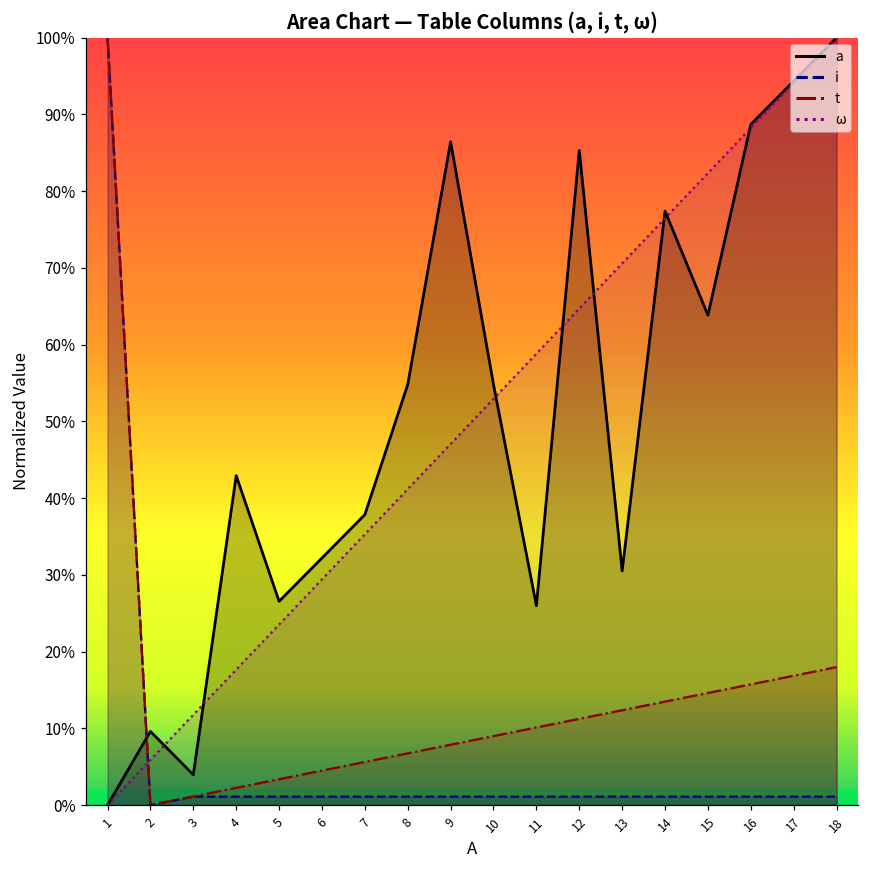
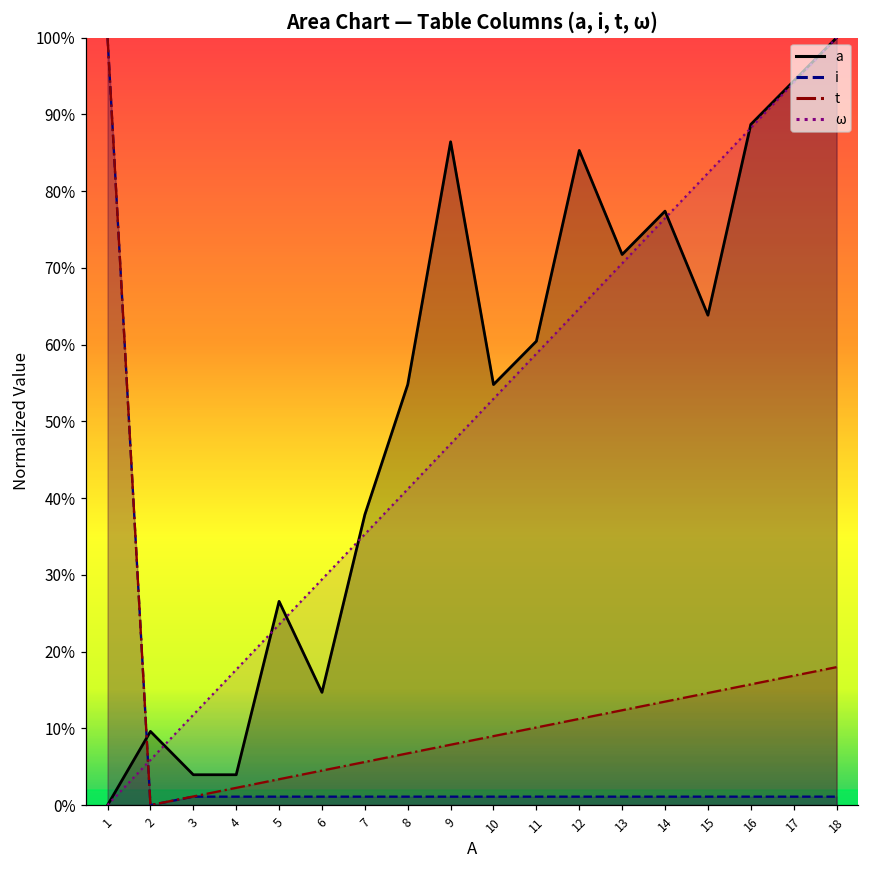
  {
    "a": {
      "2": "10%",
      "3": "4%",
-     "4": "43%",
+     "4": "4%",
      "5": "27%",
-     "6": "32%",
+     "6": "15%",
      "7": "38%",
      "8": "55%",
      "9": "86%",
      "10": "55%",
-     "11": "26%",
+     "11": "60%",
      "12": "85%",
-     "13": "31%",
+     "13": "72%",
      "14": "77%",
      "15": "64%",
      "16": "89%"
    }
  }
